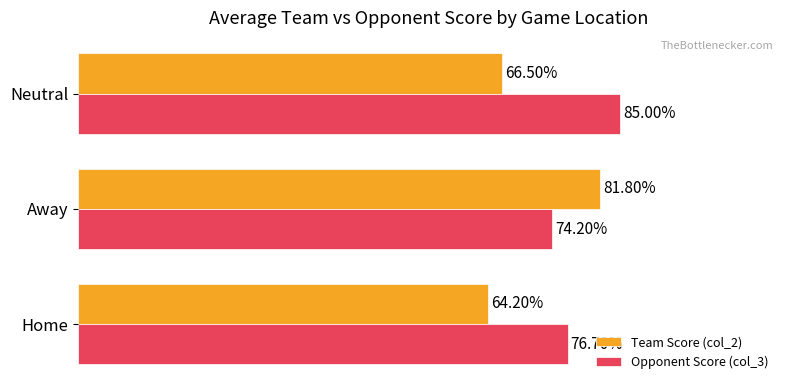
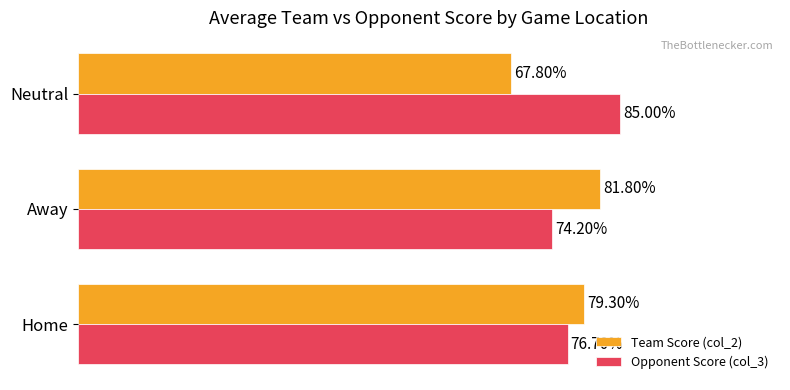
  {
    "Team Score (col_2)": {
-     "Neutral": "66.50%",
+     "Neutral": "67.80%",
      "Away": "81.80%",
-     "Home": "64.20%"
+     "Home": "79.30%"
    },
    "Opponent Score (col_3)": {
      "Neutral": "85.00%",
      "Away": "74.20%",
      "Home": "76.70%"
    }
  }
